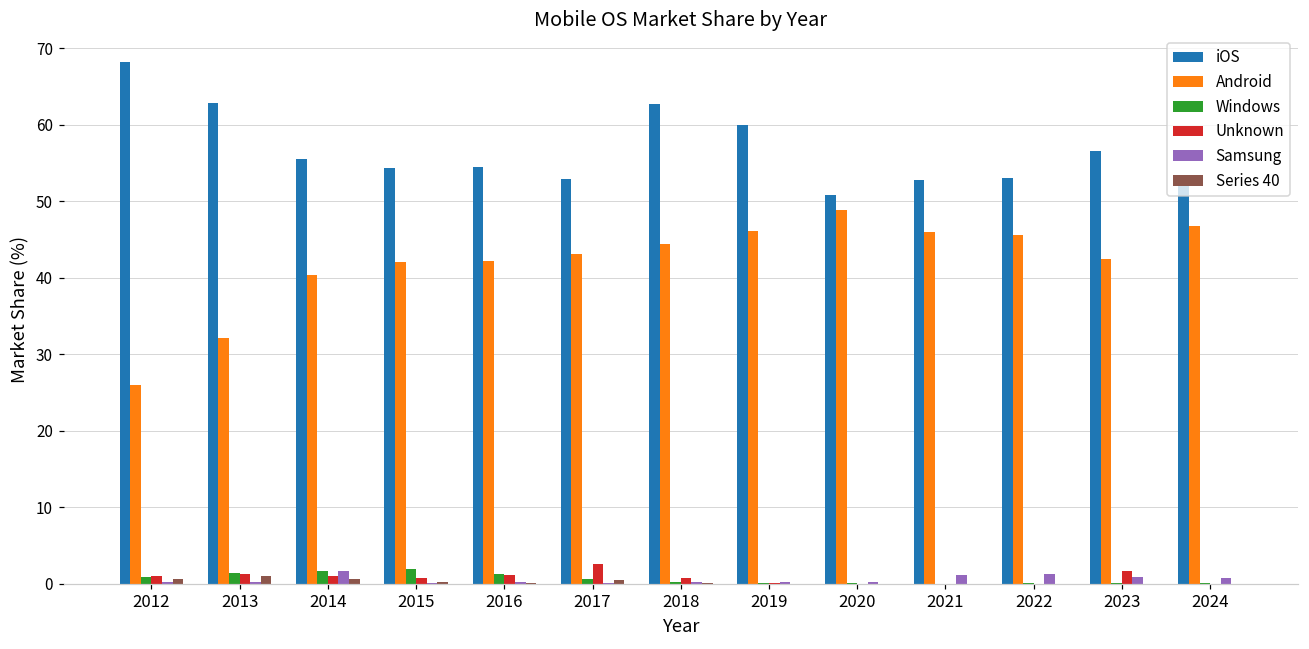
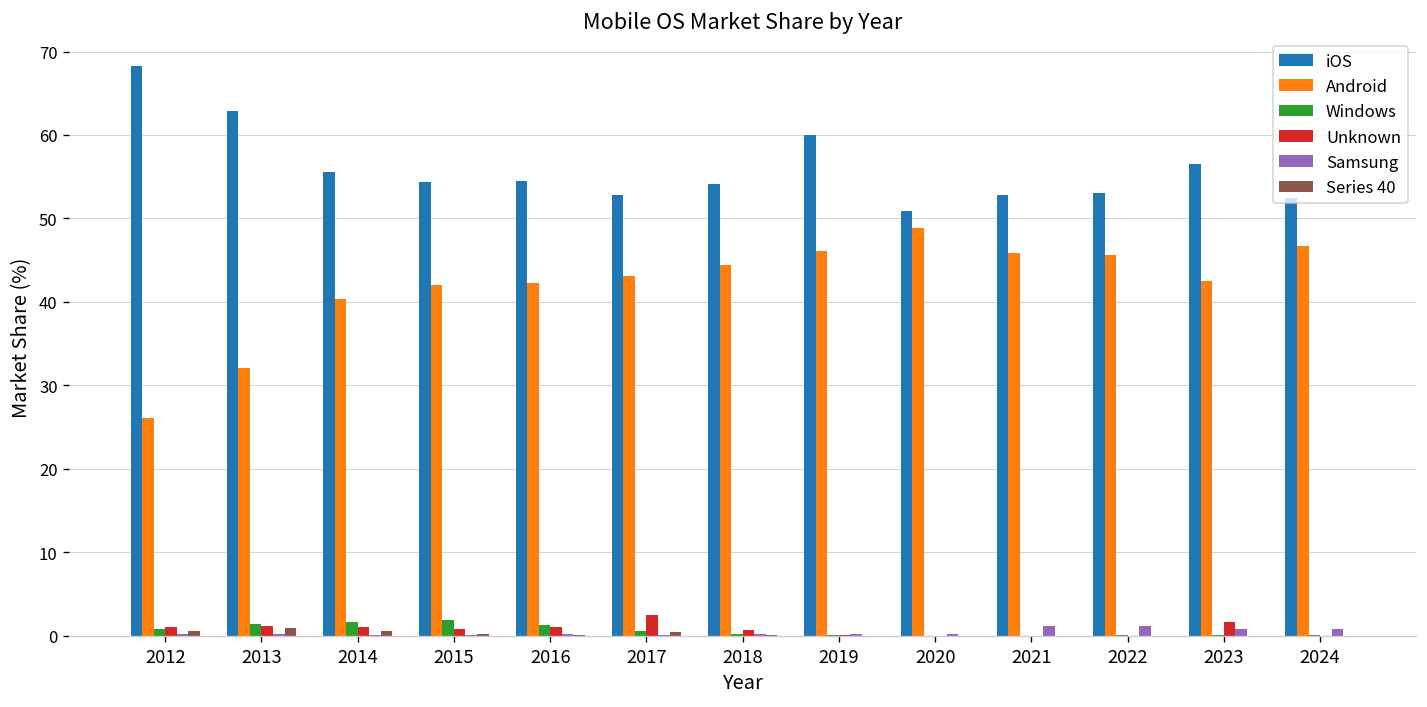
  {
    "iOS": {
      "2012": 68,
      "2013": 63,
      "2014": 56,
      "2015": 54,
      "2016": 55,
      "2017": 53,
-     "2018": 63,
+     "2018": 54,
      "2019": 60,
      "2020": 51,
      "2021": 53,
      "2022": 53,
      "2023": 57
    },
    "Android": {
      "2012": 26,
      "2013": 32,
      "2014": 40,
      "2015": 42,
      "2016": 42,
      "2017": 43,
      "2018": 44,
      "2019": 46,
      "2020": 49,
      "2021": 46,
      "2022": 46,
      "2023": 42,
      "2024": 47
    },
    "Windows": {
      "2012": 1,
      "2013": 1,
      "2014": 2,
      "2015": 2,
      "2016": 1,
      "2017": 1
    },
    "Unknown": {
      "2012": 1,
      "2013": 1,
      "2014": 1,
      "2015": 1,
      "2016": 1,
      "2017": 3,
      "2018": 1,
      "2023": 2
    },
    "Samsung": {
-     "2014": 2,
+     "2014": 0,
      "2021": 1,
      "2022": 1,
      "2023": 1,
      "2024": 1
    },
    "Series 40": {
      "2012": 1,
      "2013": 1,
      "2014": 1,
      "2017": 0,
      "2020": 0,
      "2021": 0,
      "2022": 0,
      "2023": 0,
      "2024": 0
    }
  }
